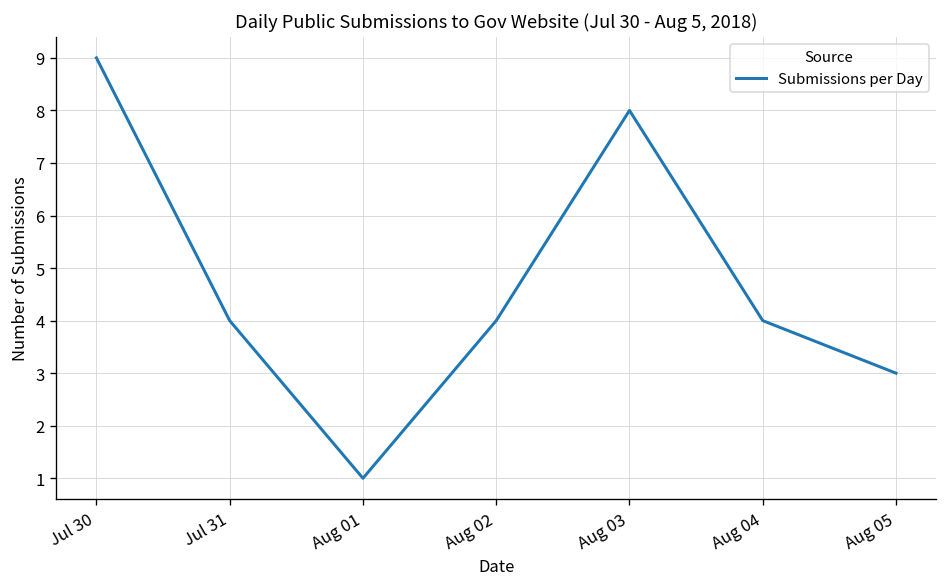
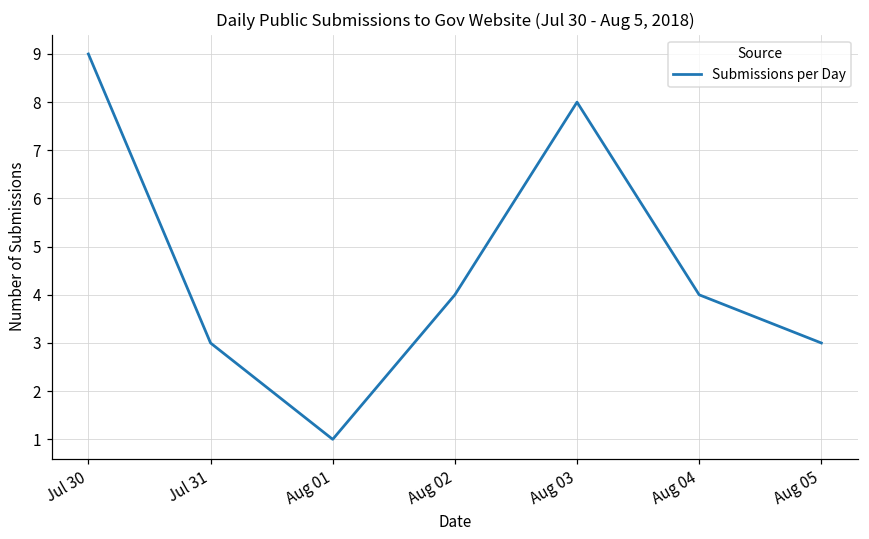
  {
    "Jul 30": 9,
-   "Jul 31": 4,
+   "Jul 31": 3,
    "Aug 01": 1,
    "Aug 02": 4,
    "Aug 03": 8,
    "Aug 04": 4,
    "Aug 05": 3
  }
